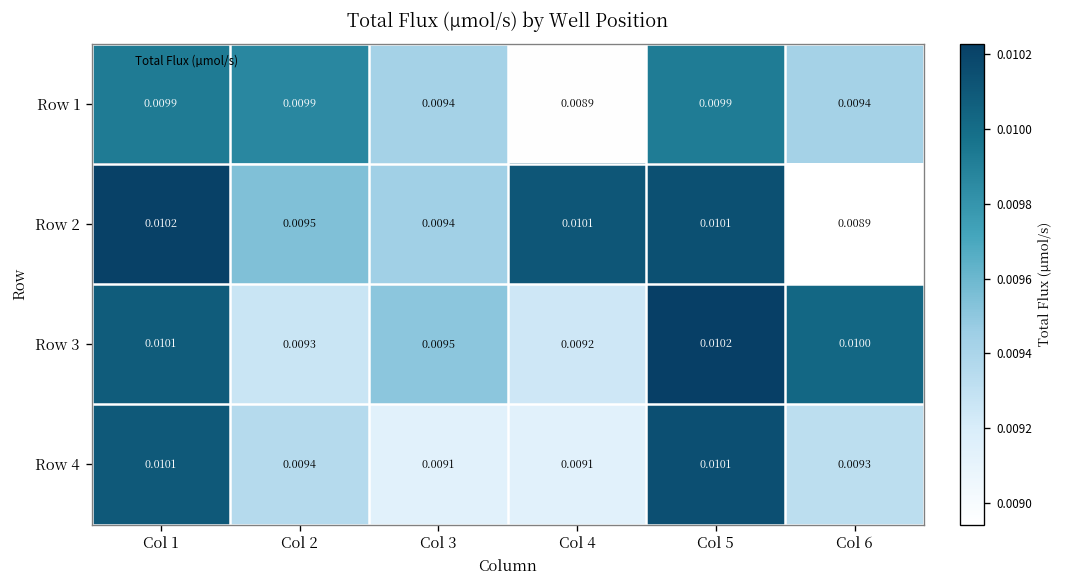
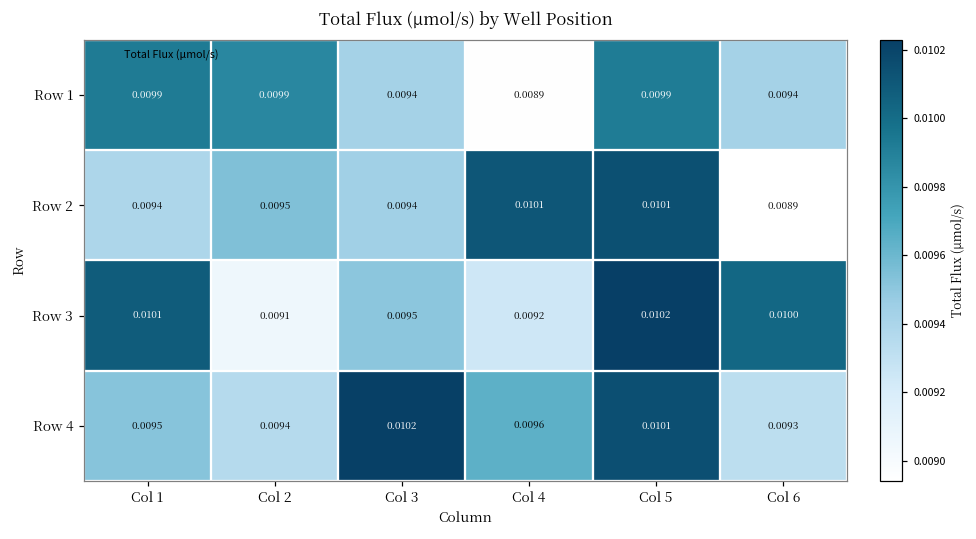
  {
    "Row 1": {
      "Col 1": 0.0099,
      "Col 2": 0.0099,
      "Col 3": 0.0094,
      "Col 4": 0.0089,
      "Col 5": 0.0099,
      "Col 6": 0.0094
    },
    "Row 2": {
-     "Col 1": 0.0102,
+     "Col 1": 0.0094,
      "Col 2": 0.0095,
      "Col 3": 0.0094,
      "Col 4": 0.0101,
      "Col 5": 0.0101,
      "Col 6": 0.0089
    },
    "Row 3": {
      "Col 1": 0.0101,
-     "Col 2": 0.0093,
+     "Col 2": 0.0091,
      "Col 3": 0.0095,
      "Col 4": 0.0092,
      "Col 5": 0.0102,
      "Col 6": 0.0100
    },
    "Row 4": {
-     "Col 1": 0.0101,
+     "Col 1": 0.0095,
      "Col 2": 0.0094,
-     "Col 3": 0.0091,
-     "Col 4": 0.0091,
+     "Col 3": 0.0102,
+     "Col 4": 0.0096,
      "Col 5": 0.0101,
      "Col 6": 0.0093
    }
  }
